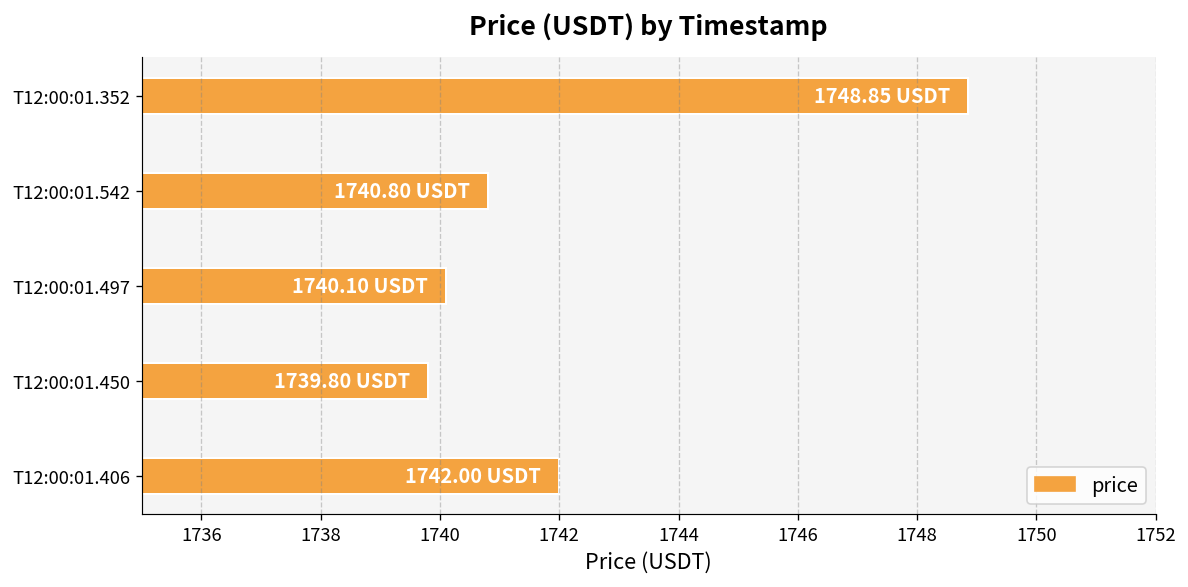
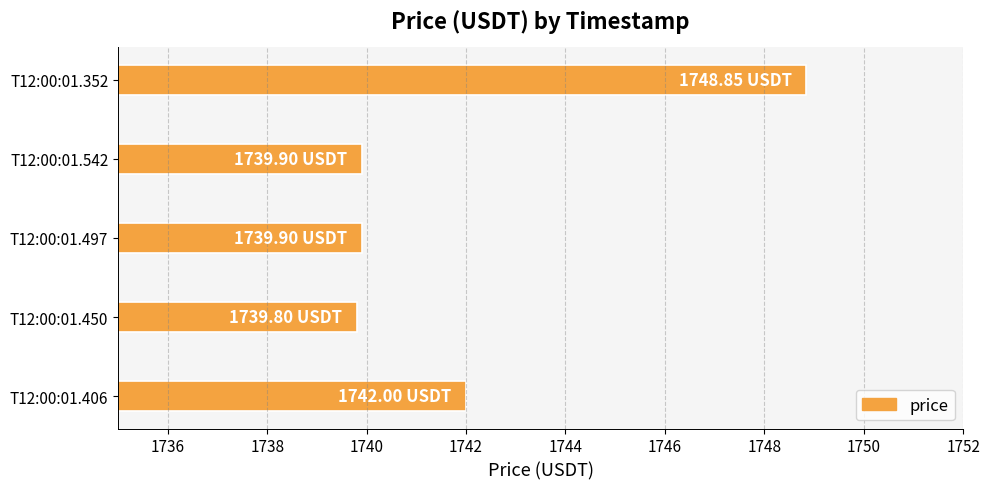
  {
    "T12:00:01.352": 1748.85,
-   "T12:00:01.542": 1740.80,
-   "T12:00:01.497": 1740.10,
+   "T12:00:01.542": 1739.90,
+   "T12:00:01.497": 1739.90,
    "T12:00:01.450": 1739.80,
    "T12:00:01.406": 1742.00
  }
